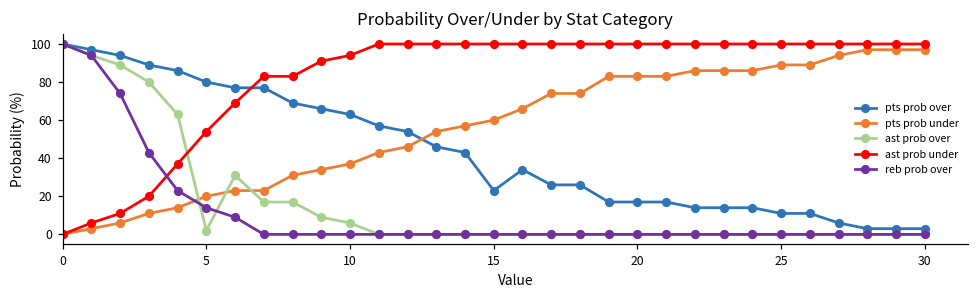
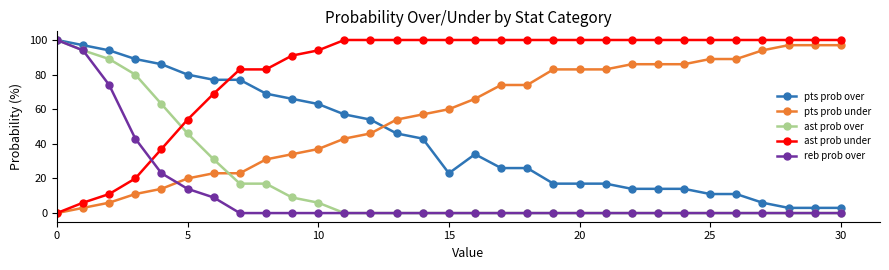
  {
    "pts prob over": {
      "5": 80,
      "10": 63,
      "15": 23,
      "20": 17,
      "25": 11,
      "30": 3
    },
    "pts prob under": {
      "5": 20,
      "10": 37,
      "15": 60,
      "20": 83,
      "25": 89,
      "30": 97
    },
    "ast prob over": {
-     "5": 2,
+     "5": 46,
      "10": 6
    },
    "ast prob under": {
      "5": 54,
      "10": 94,
      "15": 100,
      "20": 100,
      "25": 100,
      "30": 100
    },
    "reb prob over": {
      "5": 14,
      "10": 0
    }
  }
